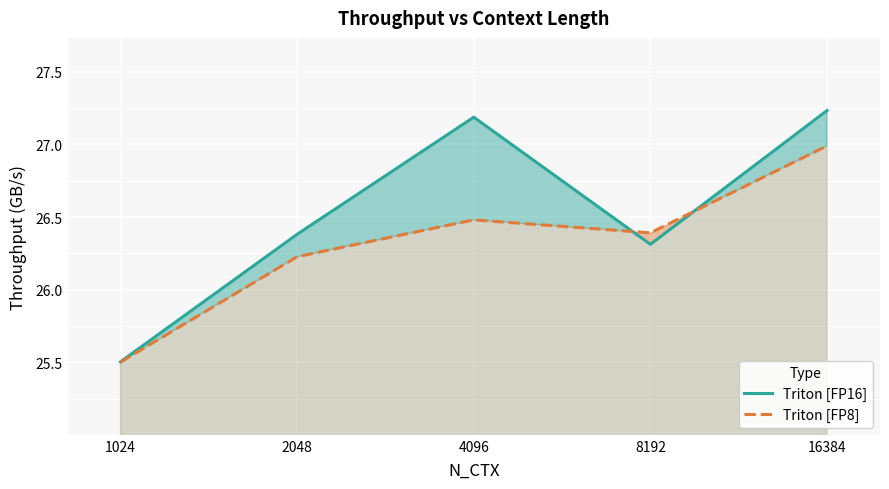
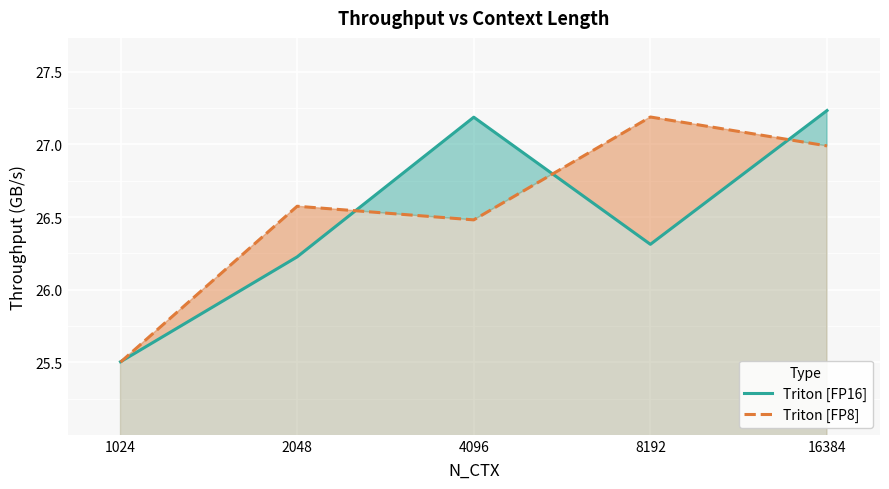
  {
    "Triton [FP16]": {
-     "2048": 26.38,
+     "2048": 26.23,
      "4096": 27.19,
      "8192": 26.31,
      "16384": 27.23
    },
    "Triton [FP8]": {
-     "2048": 26.23,
+     "2048": 26.57,
      "4096": 26.48,
-     "8192": 26.39,
+     "8192": 27.19,
      "16384": 26.99
    }
  }
